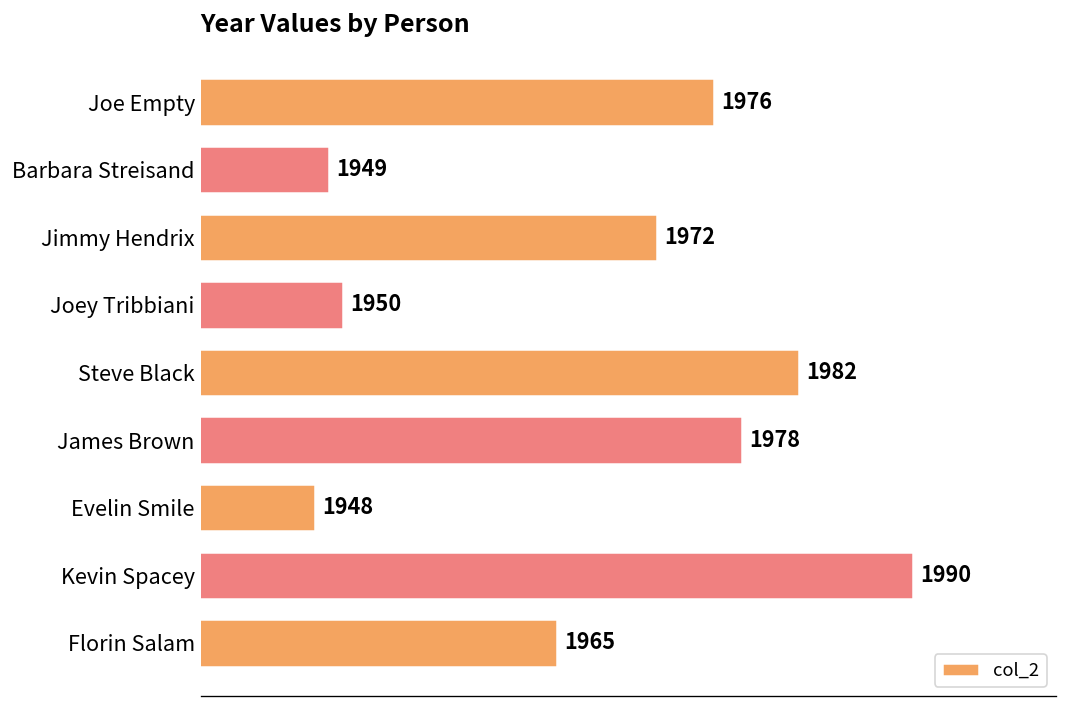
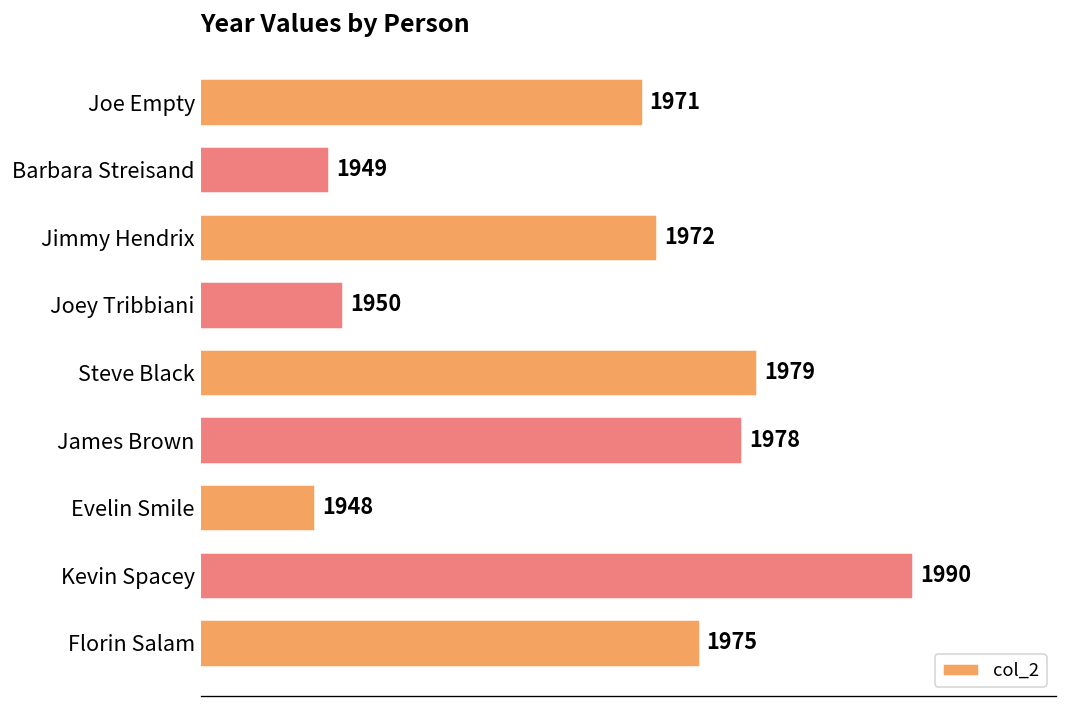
  {
-   "Joe Empty": 1976,
+   "Joe Empty": 1971,
    "Barbara Streisand": 1949,
    "Jimmy Hendrix": 1972,
    "Joey Tribbiani": 1950,
-   "Steve Black": 1982,
+   "Steve Black": 1979,
    "James Brown": 1978,
    "Evelin Smile": 1948,
    "Kevin Spacey": 1990,
-   "Florin Salam": 1965
+   "Florin Salam": 1975
  }
